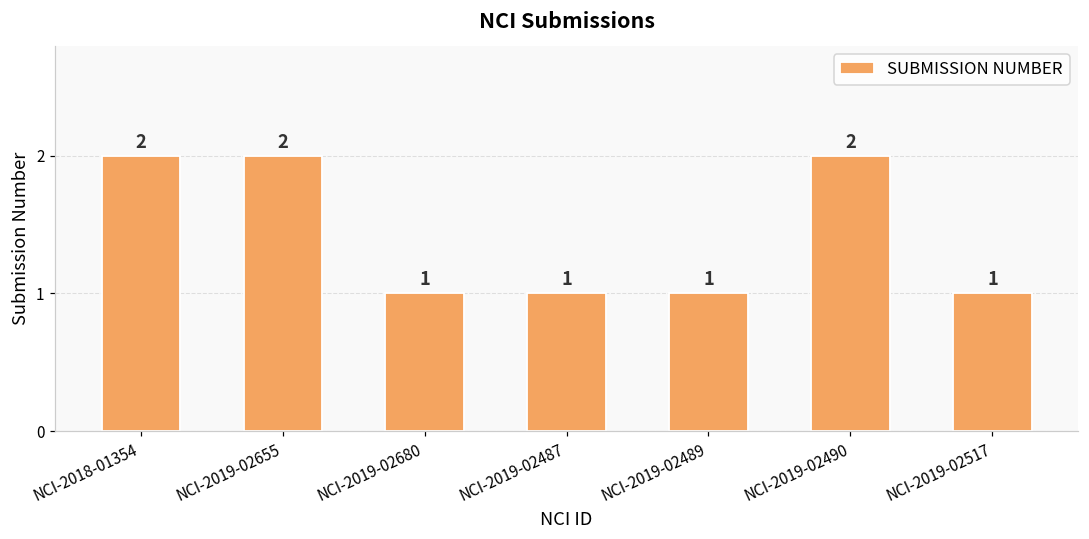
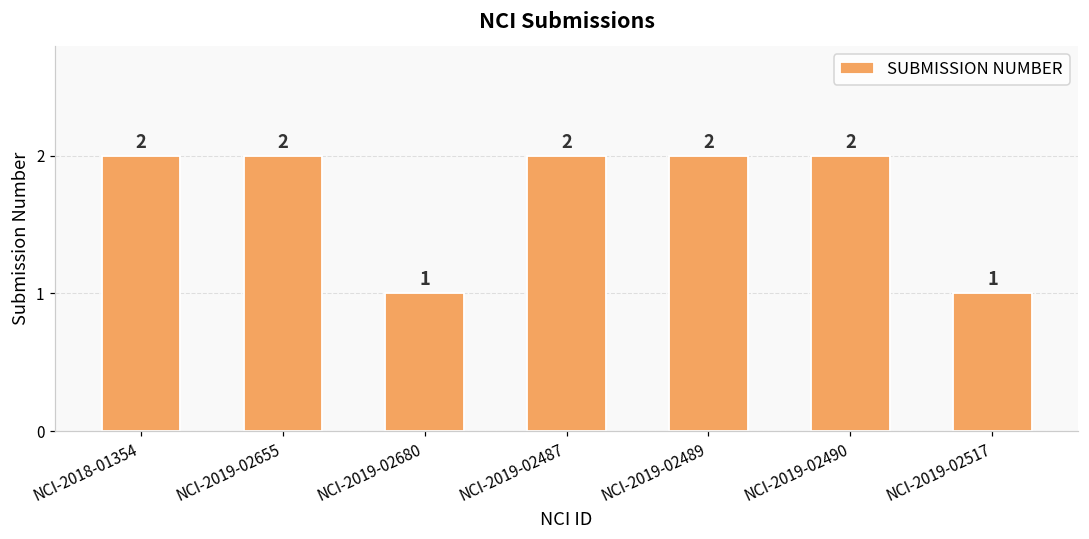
  {
    "NCI-2018-01354": 2,
    "NCI-2019-02655": 2,
    "NCI-2019-02680": 1,
-   "NCI-2019-02487": 1,
-   "NCI-2019-02489": 1,
+   "NCI-2019-02487": 2,
+   "NCI-2019-02489": 2,
    "NCI-2019-02490": 2,
    "NCI-2019-02517": 1
  }
